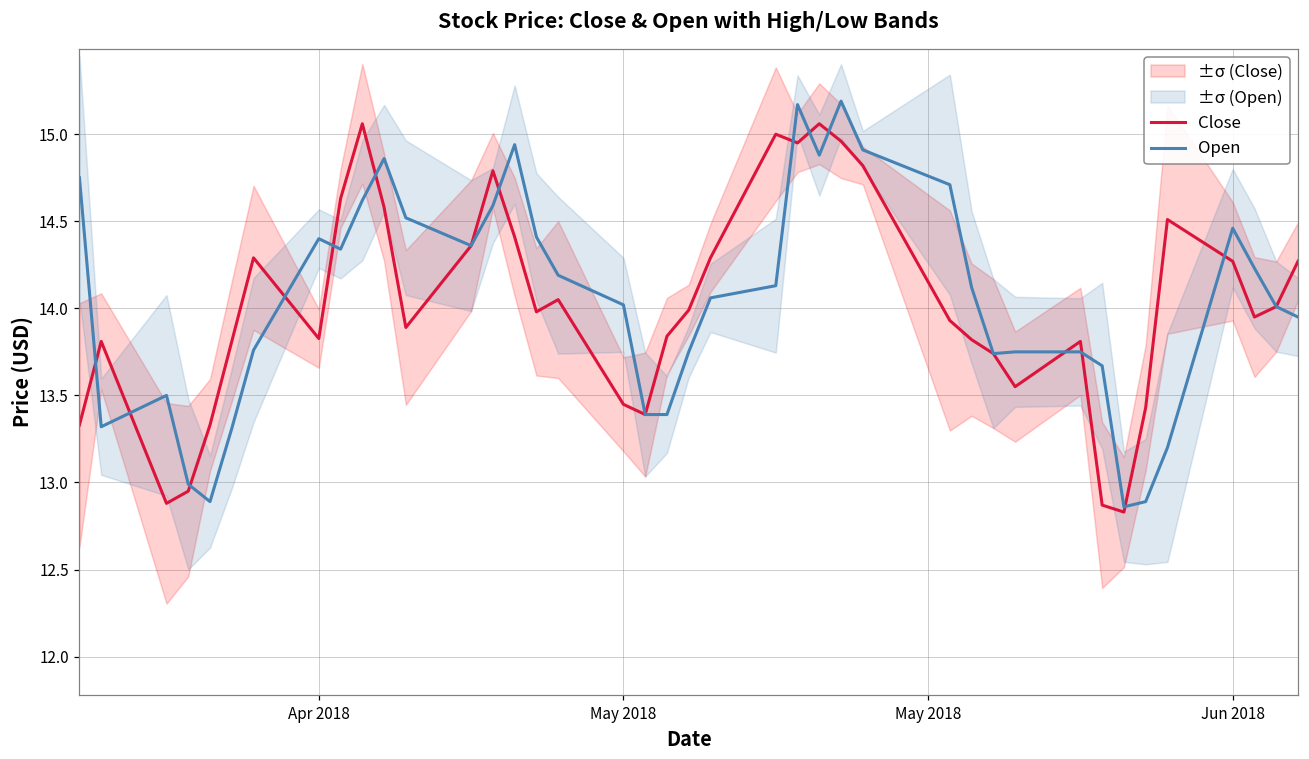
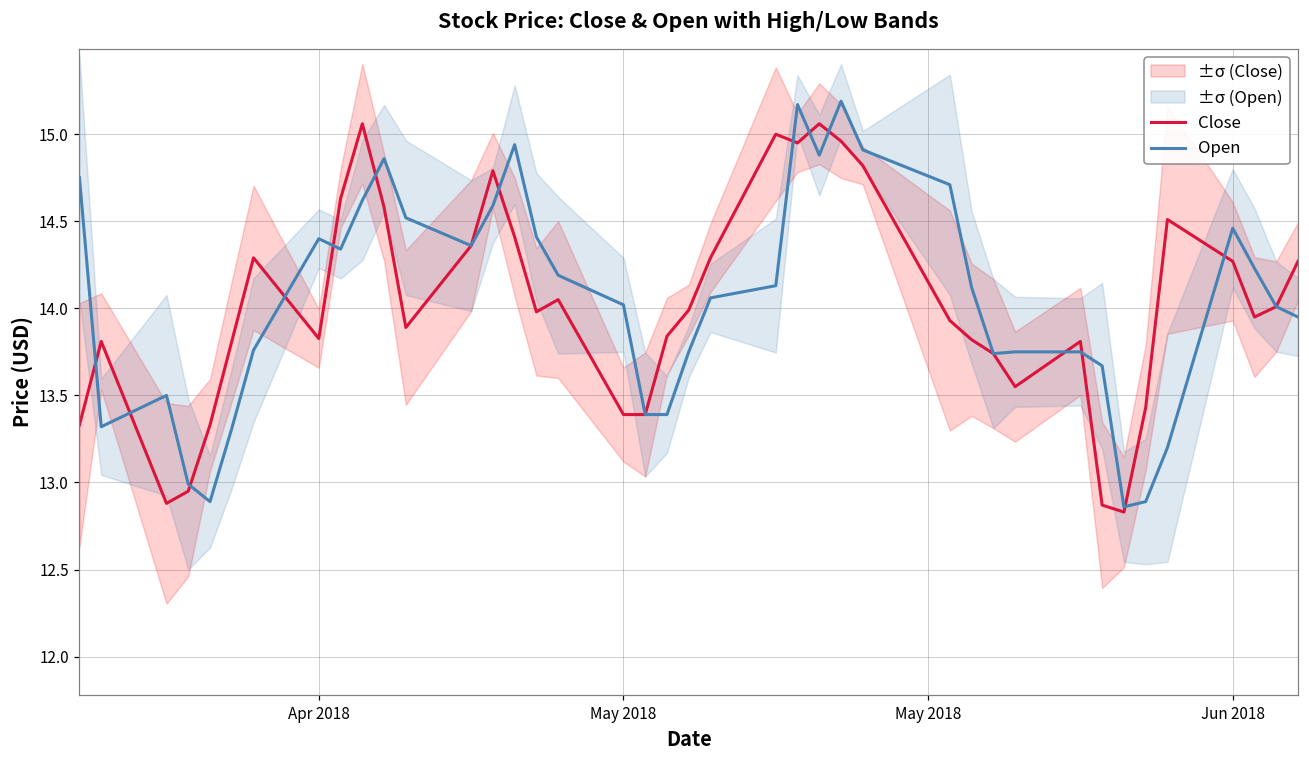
  {
    "Close": {
      "Apr 2018": 13.83,
-     "May 2018": 13.45,
+     "May 2018": 13.39,
      "Jun 2018": 14.27
    }
  }
